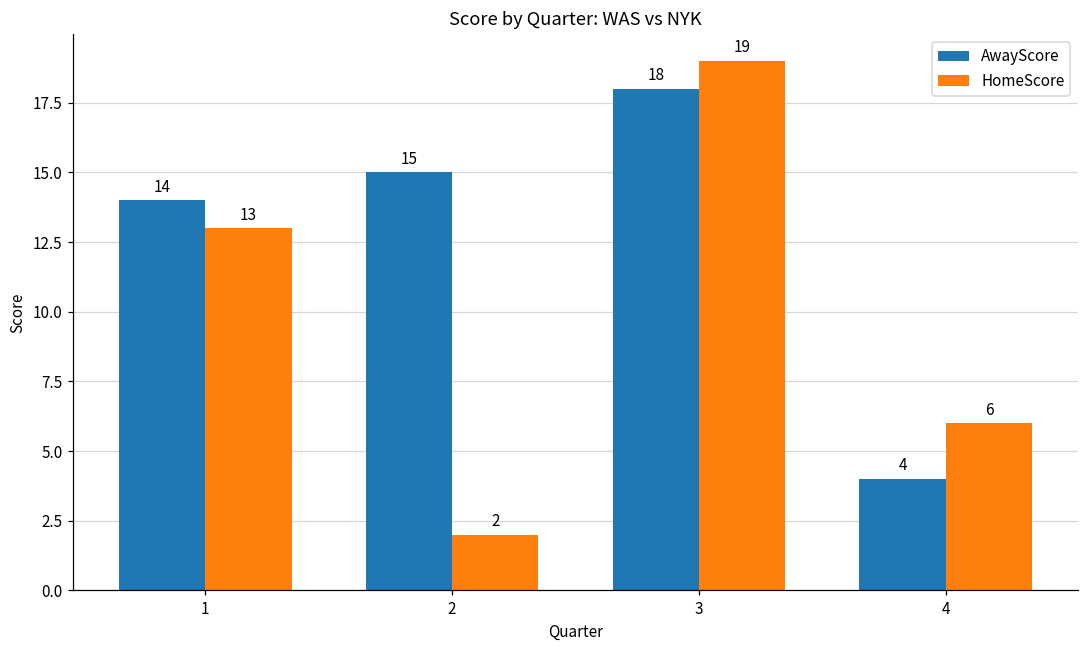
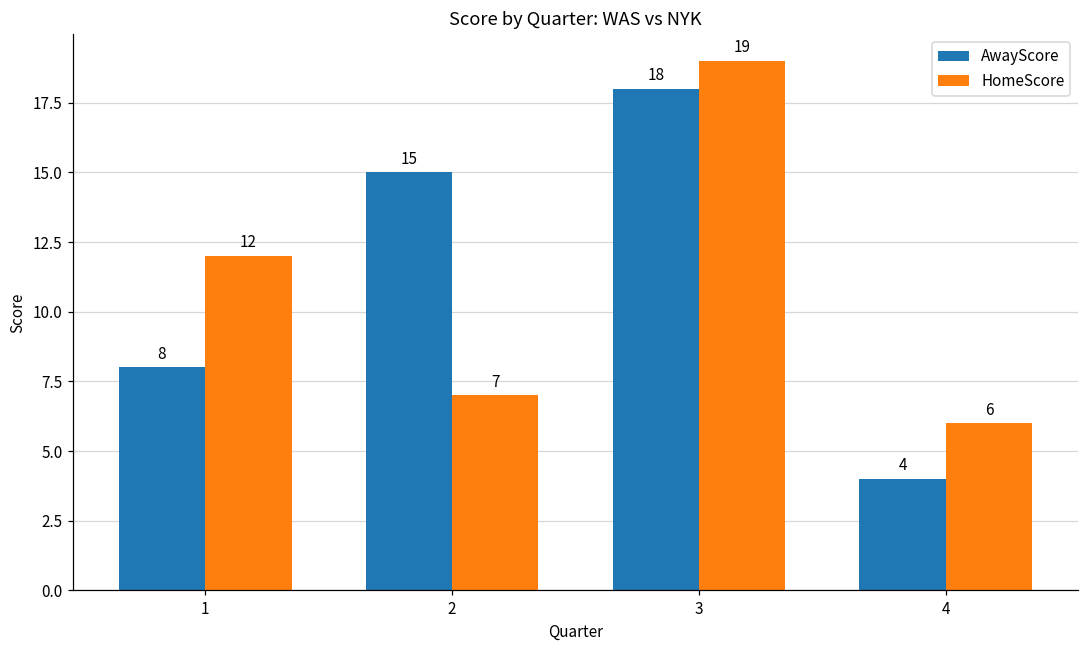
  {
    "AwayScore": {
-     "1": 14,
+     "1": 8,
      "2": 15,
      "3": 18,
      "4": 4
    },
    "HomeScore": {
-     "1": 13,
-     "2": 2,
+     "1": 12,
+     "2": 7,
      "3": 19,
      "4": 6
    }
  }
